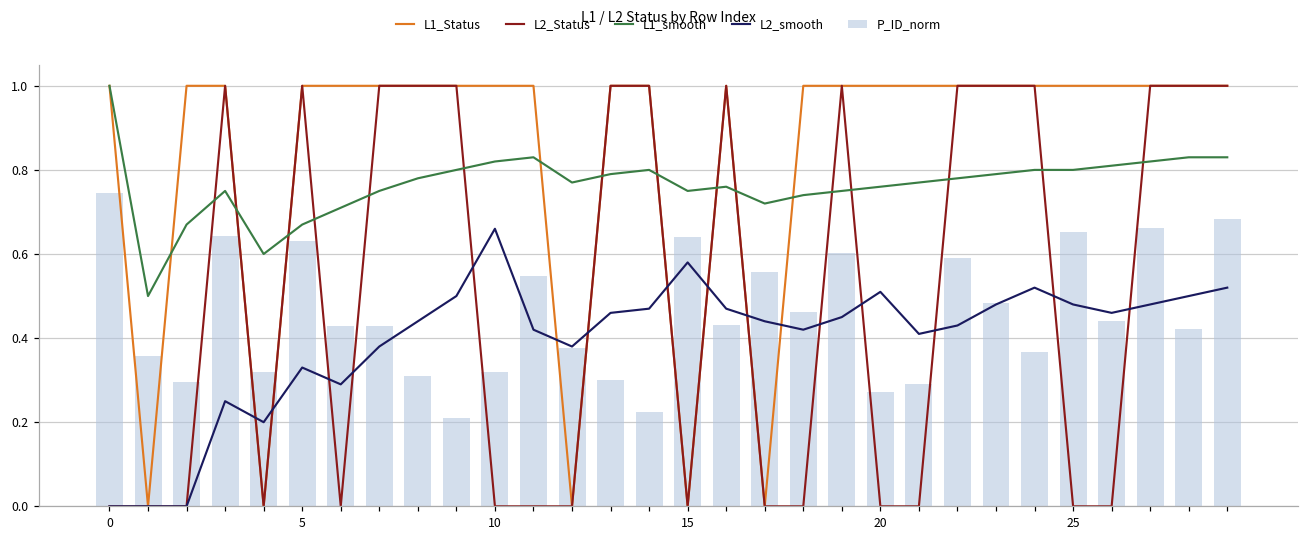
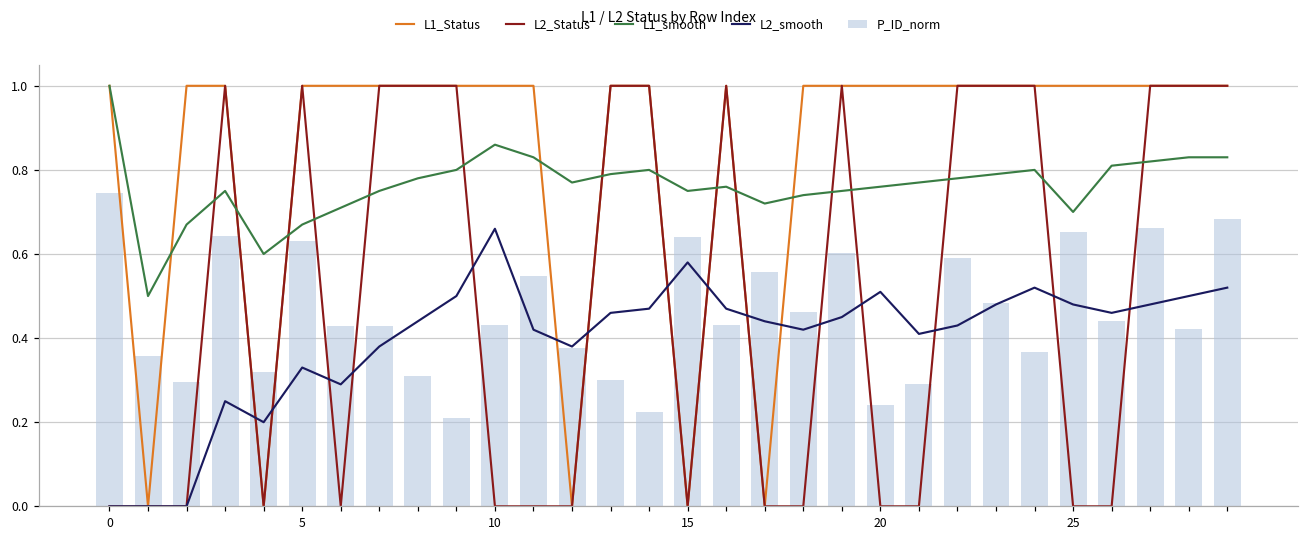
  {
    "P_ID_norm": {
      "0": 0.75,
      "5": 0.63,
-     "10": 0.32,
+     "10": 0.43,
      "15": 0.64,
-     "20": 0.27,
+     "20": 0.24,
      "25": 0.65
    },
    "L1_Status": {
      "10": 1.00,
      "20": 1.00,
      "25": 1.00
    },
    "L2_Status": {
      "10": 0.00,
      "20": 0.00,
      "25": 0.00
    },
    "L1_smooth": {
      "5": 0.67,
-     "10": 0.82,
+     "10": 0.86,
      "15": 0.75,
      "20": 0.76,
-     "25": 0.8
+     "25": 0.7
    },
    "L2_smooth": {
      "5": 0.33,
      "10": 0.66,
      "15": 0.58,
      "20": 0.51,
      "25": 0.48
    }
  }
